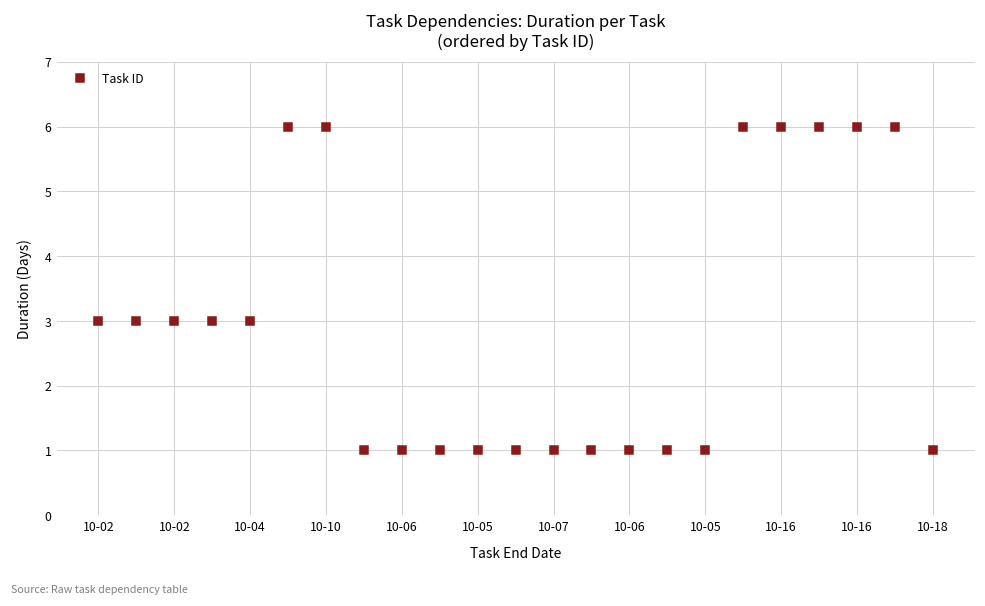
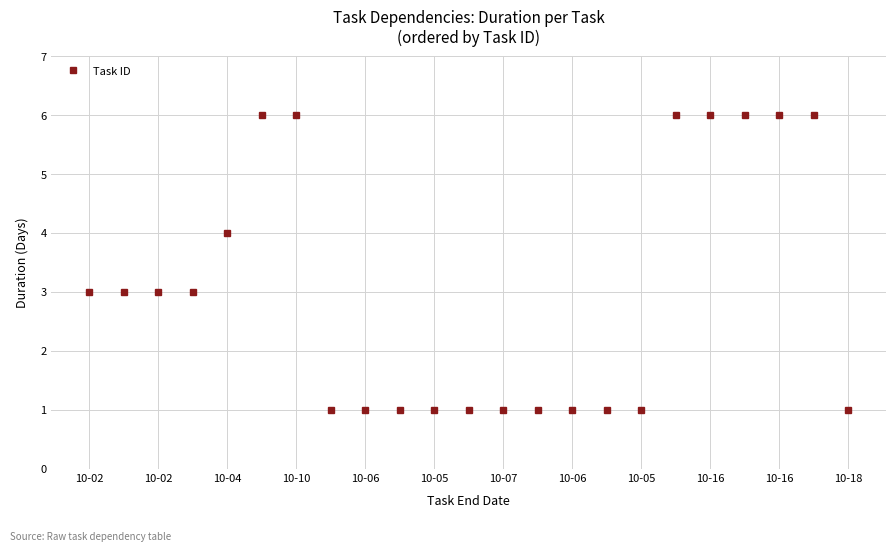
  {
-   "10-04": 3,
+   "10-04": 4,
    "10-10": 6,
    "10-07": 1,
    "10-18": 1
  }
